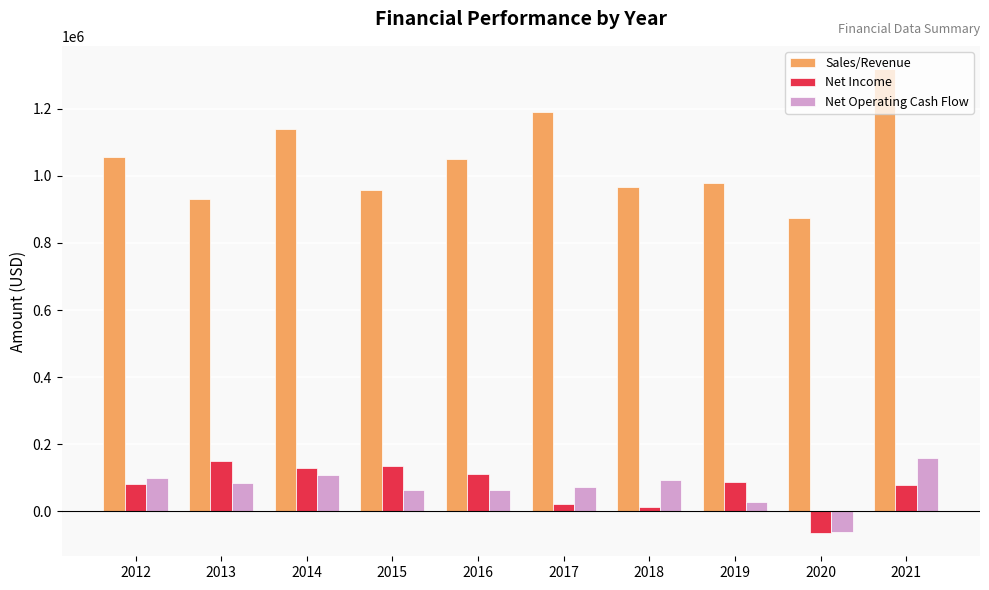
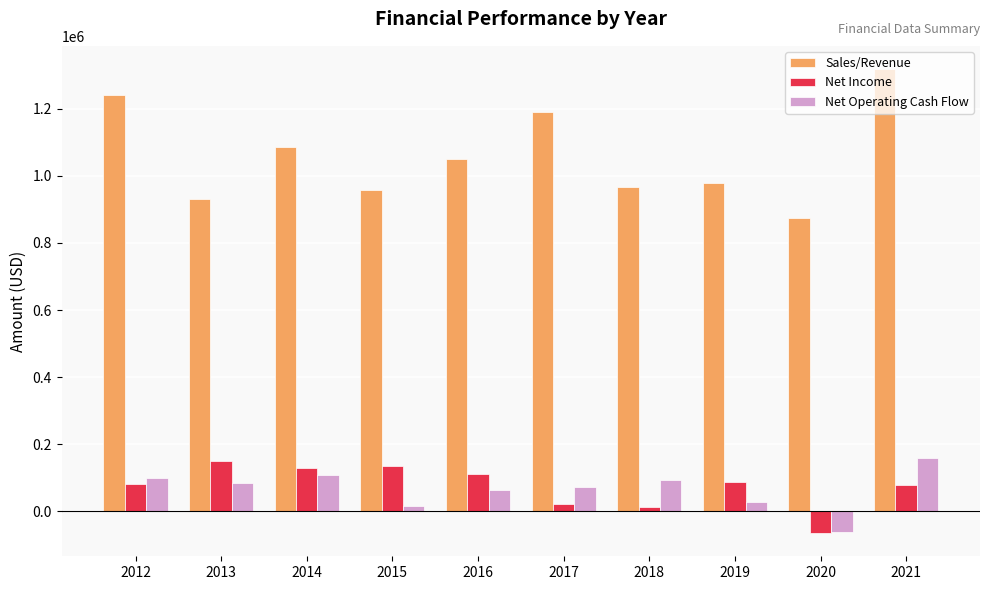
  {
    "Sales/Revenue": {
-     "2012": 1060000,
+     "2012": 1240000,
      "2013": 930000,
-     "2014": 1140000,
+     "2014": 1090000,
      "2015": 960000,
      "2016": 1050000,
      "2017": 1190000,
      "2018": 970000,
      "2019": 980000,
      "2020": 870000
    },
    "Net Income": {
      "2012": 80000,
      "2013": 150000,
      "2014": 130000,
      "2015": 140000,
      "2016": 110000,
      "2017": 20000,
      "2018": 10000,
      "2019": 90000,
      "2020": -60000,
      "2021": 80000
    },
    "Net Operating Cash Flow": {
      "2012": 100000,
      "2013": 90000,
      "2014": 110000,
-     "2015": 60000,
+     "2015": 20000,
      "2016": 60000,
      "2017": 70000,
      "2018": 90000,
      "2019": 30000,
      "2020": -60000,
      "2021": 160000
    }
  }
